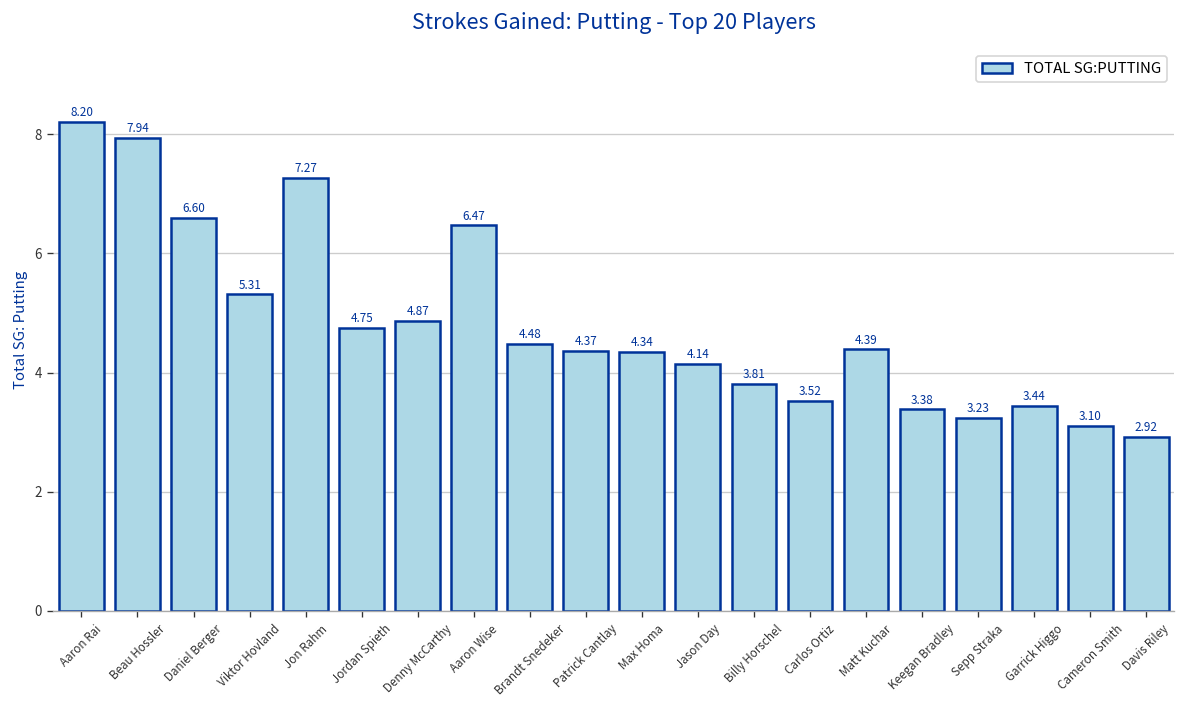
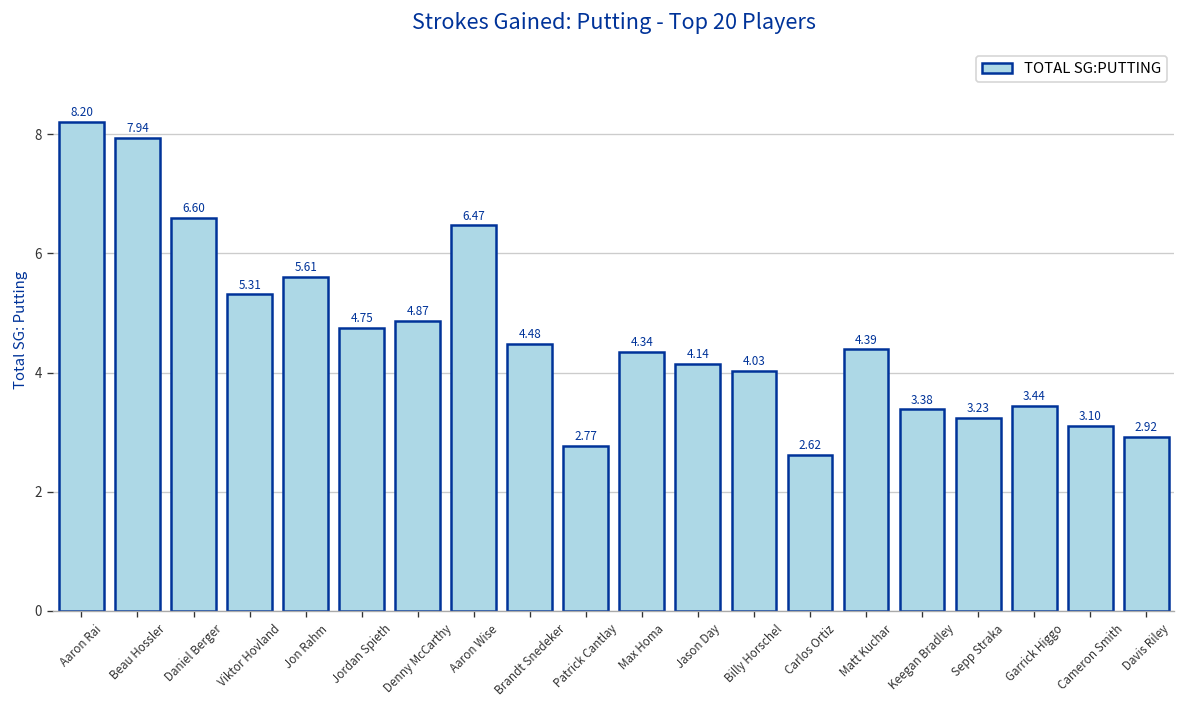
  {
    "Aaron Rai": 8.20,
    "Beau Hossler": 7.94,
    "Daniel Berger": 6.60,
    "Viktor Hovland": 5.31,
-   "Jon Rahm": 7.27,
+   "Jon Rahm": 5.61,
    "Jordan Spieth": 4.75,
    "Denny McCarthy": 4.87,
    "Aaron Wise": 6.47,
    "Brandt Snedeker": 4.48,
-   "Patrick Cantlay": 4.37,
+   "Patrick Cantlay": 2.77,
    "Max Homa": 4.34,
    "Jason Day": 4.14,
-   "Billy Horschel": 3.81,
-   "Carlos Ortiz": 3.52,
+   "Billy Horschel": 4.03,
+   "Carlos Ortiz": 2.62,
    "Matt Kuchar": 4.39,
    "Keegan Bradley": 3.38,
    "Sepp Straka": 3.23,
    "Garrick Higgo": 3.44,
    "Cameron Smith": 3.10,
    "Davis Riley": 2.92
  }
